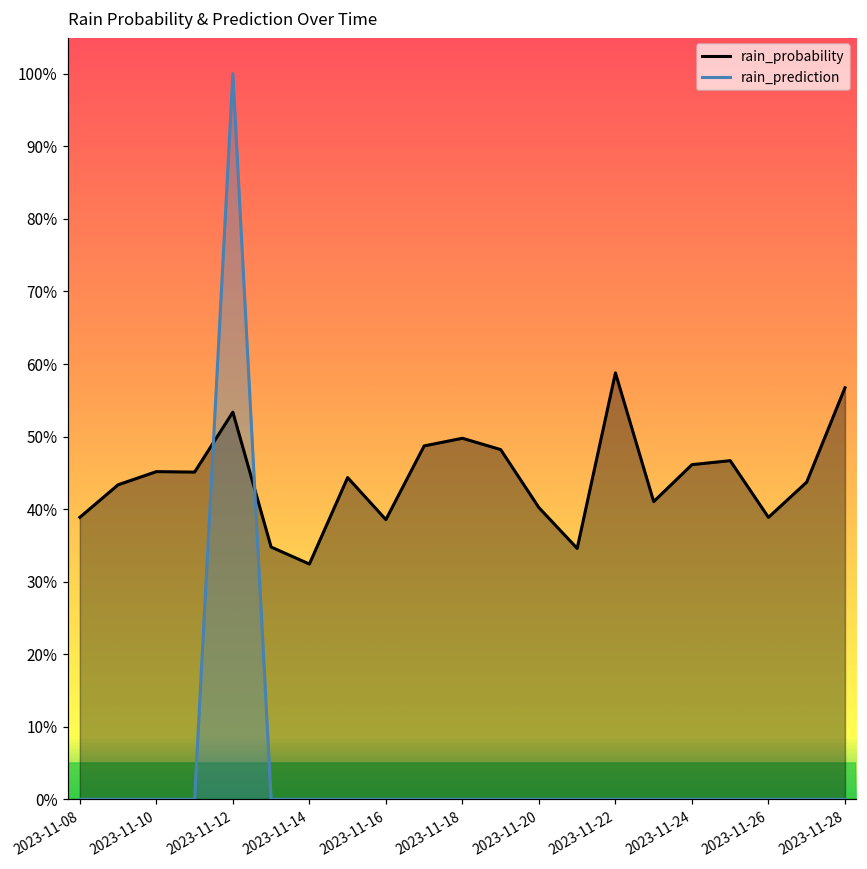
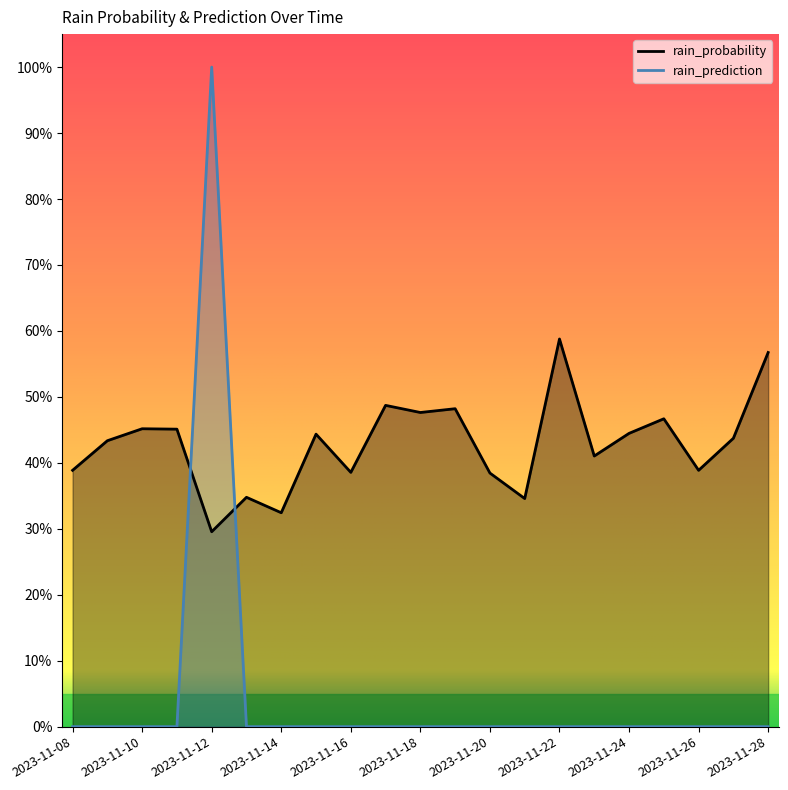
  {
    "rain_probability": {
      "2023-11-08": "39%",
      "2023-11-10": "45%",
-     "2023-11-12": "53%",
+     "2023-11-12": "30%",
      "2023-11-14": "32%",
      "2023-11-16": "39%",
-     "2023-11-18": "50%",
-     "2023-11-20": "40%",
+     "2023-11-18": "48%",
+     "2023-11-20": "38%",
      "2023-11-22": "59%",
-     "2023-11-24": "46%",
+     "2023-11-24": "44%",
      "2023-11-26": "39%",
      "2023-11-28": "57%"
    },
    "rain_prediction": {
      "2023-11-12": "100%"
    }
  }
